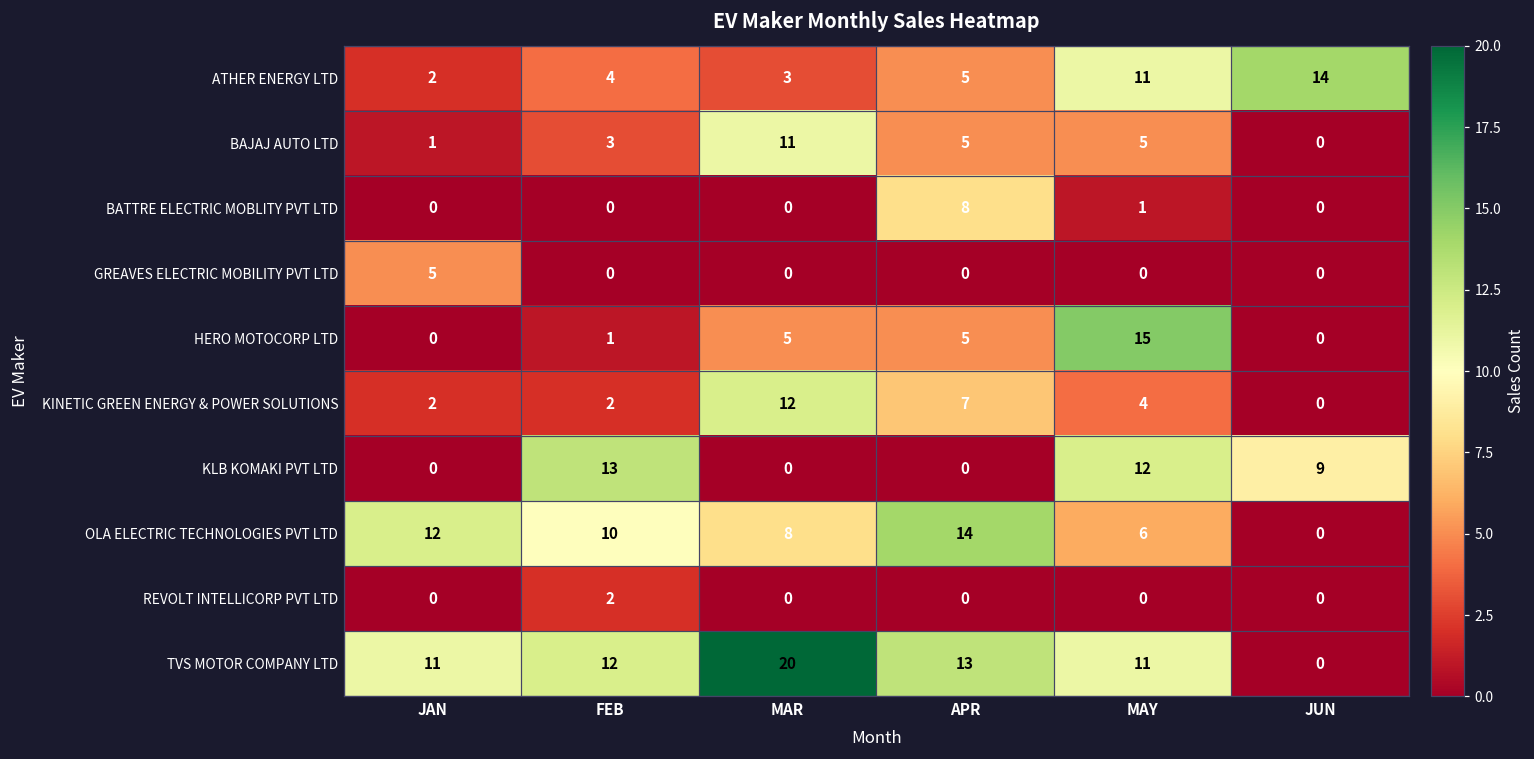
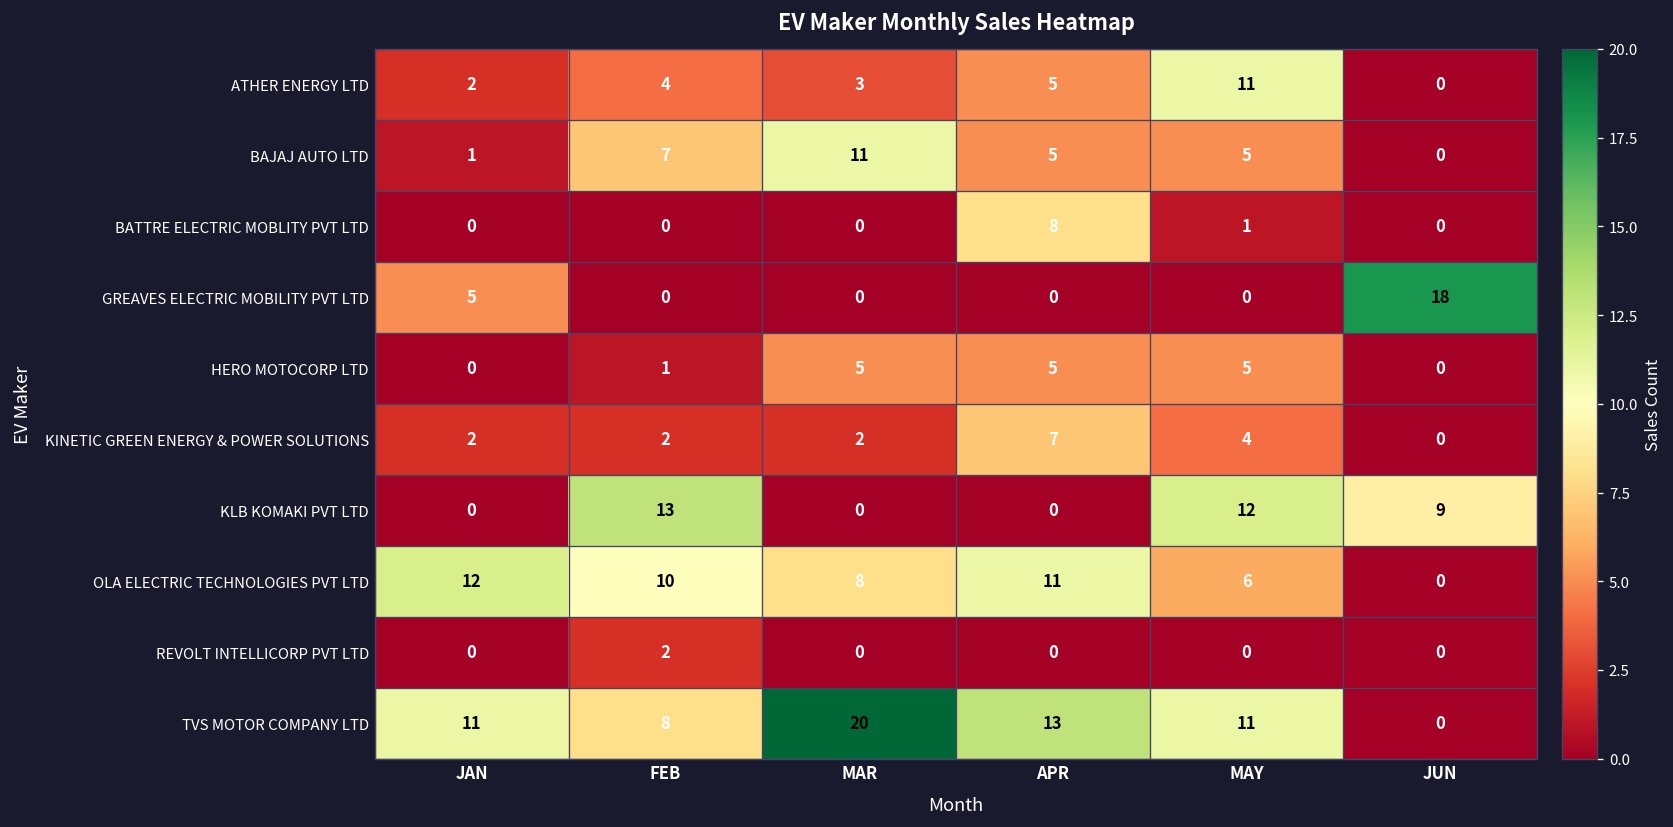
  {
    "ATHER ENERGY LTD": {
      "JAN": 2,
      "FEB": 4,
      "MAR": 3,
      "APR": 5,
      "MAY": 11,
-     "JUN": 14
+     "JUN": 0
    },
    "BAJAJ AUTO LTD": {
      "JAN": 1,
-     "FEB": 3,
+     "FEB": 7,
      "MAR": 11,
      "APR": 5,
      "MAY": 5,
      "JUN": 0
    },
    "BATTRE ELECTRIC MOBLITY PVT LTD": {
      "JAN": 0,
      "FEB": 0,
      "MAR": 0,
      "APR": 8,
      "MAY": 1,
      "JUN": 0
    },
    "GREAVES ELECTRIC MOBILITY PVT LTD": {
      "JAN": 5,
      "FEB": 0,
      "MAR": 0,
      "APR": 0,
      "MAY": 0,
-     "JUN": 0
+     "JUN": 18
    },
    "HERO MOTOCORP LTD": {
      "JAN": 0,
      "FEB": 1,
      "MAR": 5,
      "APR": 5,
-     "MAY": 15,
+     "MAY": 5,
      "JUN": 0
    },
    "KINETIC GREEN ENERGY & POWER SOLUTIONS": {
      "JAN": 2,
      "FEB": 2,
-     "MAR": 12,
+     "MAR": 2,
      "APR": 7,
      "MAY": 4,
      "JUN": 0
    },
    "KLB KOMAKI PVT LTD": {
      "JAN": 0,
      "FEB": 13,
      "MAR": 0,
      "APR": 0,
      "MAY": 12,
      "JUN": 9
    },
    "OLA ELECTRIC TECHNOLOGIES PVT LTD": {
      "JAN": 12,
      "FEB": 10,
      "MAR": 8,
-     "APR": 14,
+     "APR": 11,
      "MAY": 6,
      "JUN": 0
    },
    "REVOLT INTELLICORP PVT LTD": {
      "JAN": 0,
      "FEB": 2,
      "MAR": 0,
      "APR": 0,
      "MAY": 0,
      "JUN": 0
    },
    "TVS MOTOR COMPANY LTD": {
      "JAN": 11,
-     "FEB": 12,
+     "FEB": 8,
      "MAR": 20,
      "APR": 13,
      "MAY": 11,
      "JUN": 0
    }
  }
